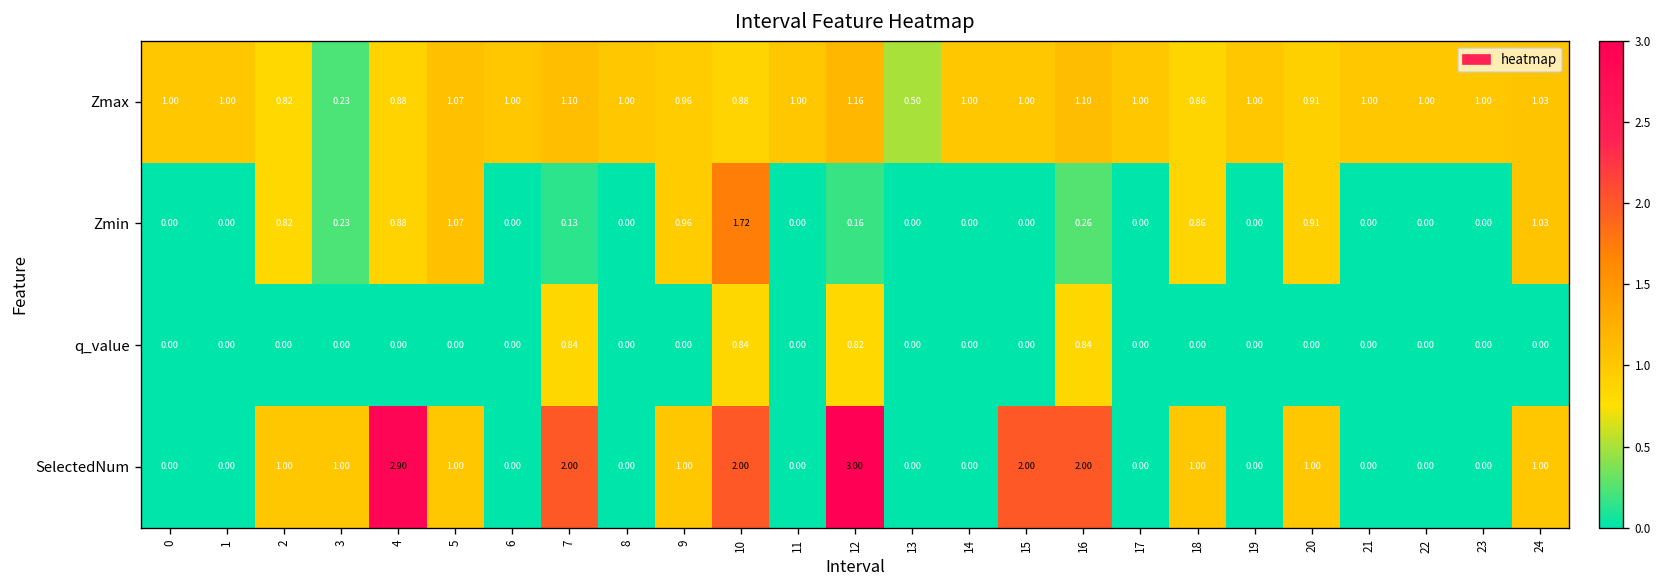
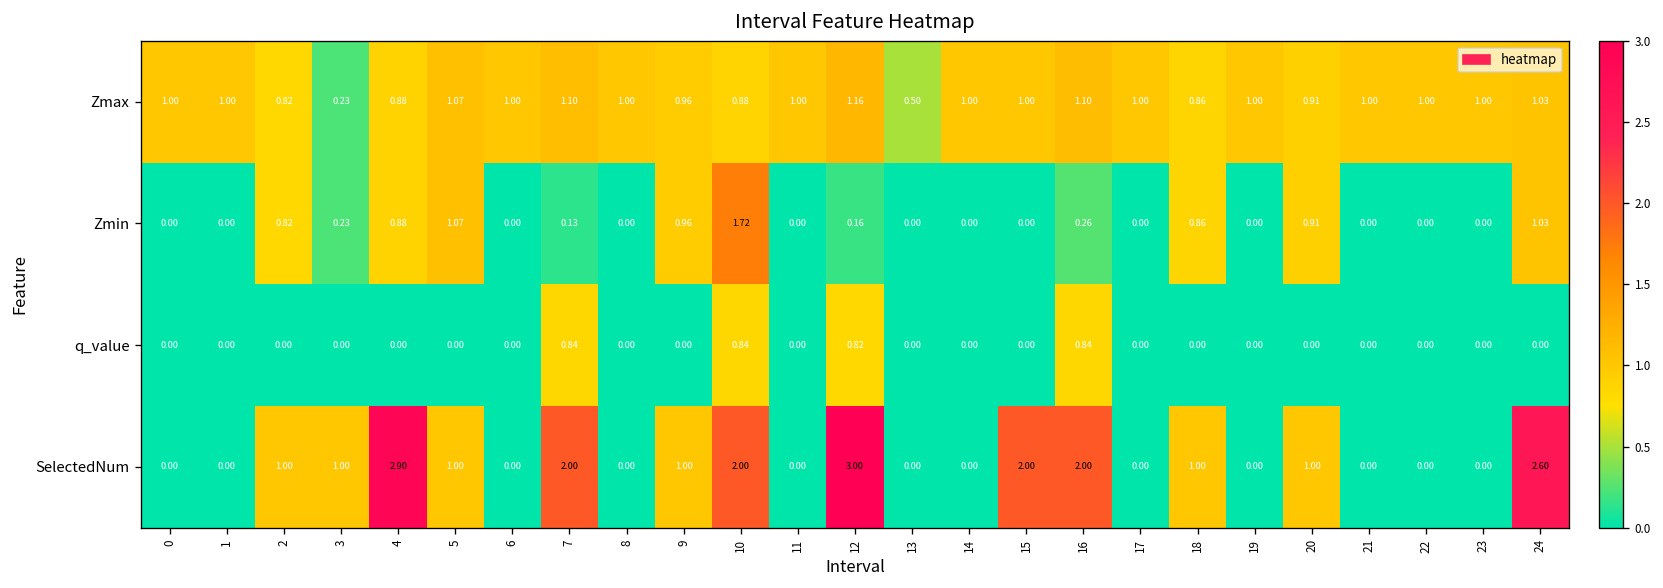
  {
    "Zmax": {
      "0": 1.00,
      "1": 1.00,
      "2": 0.82,
      "3": 0.23,
      "4": 0.88,
      "5": 1.07,
      "6": 1.00,
      "7": 1.10,
      "8": 1.00,
      "9": 0.96,
      "10": 0.88,
      "11": 1.00,
      "12": 1.16,
      "13": 0.50,
      "14": 1.00,
      "15": 1.00,
      "16": 1.10,
      "17": 1.00,
      "18": 0.86,
      "19": 1.00,
      "20": 0.91,
      "21": 1.00,
      "22": 1.00,
      "23": 1.00,
      "24": 1.03
    },
    "Zmin": {
      "0": 0.00,
      "1": 0.00,
      "2": 0.82,
      "3": 0.23,
      "4": 0.88,
      "5": 1.07,
      "6": 0.00,
      "7": 0.13,
      "8": 0.00,
      "9": 0.96,
      "10": 1.72,
      "11": 0.00,
      "12": 0.16,
      "13": 0.00,
      "14": 0.00,
      "15": 0.00,
      "16": 0.26,
      "17": 0.00,
      "18": 0.86,
      "19": 0.00,
      "20": 0.91,
      "21": 0.00,
      "22": 0.00,
      "23": 0.00,
      "24": 1.03
    },
    "q_value": {
      "0": 0.00,
      "1": 0.00,
      "2": 0.00,
      "3": 0.00,
      "4": 0.00,
      "5": 0.00,
      "6": 0.00,
      "7": 0.84,
      "8": 0.00,
      "9": 0.00,
      "10": 0.84,
      "11": 0.00,
      "12": 0.82,
      "13": 0.00,
      "14": 0.00,
      "15": 0.00,
      "16": 0.84,
      "17": 0.00,
      "18": 0.00,
      "19": 0.00,
      "20": 0.00,
      "21": 0.00,
      "22": 0.00,
      "23": 0.00,
      "24": 0.00
    },
    "SelectedNum": {
      "0": 0.00,
      "1": 0.00,
      "2": 1.00,
      "3": 1.00,
      "4": 2.90,
      "5": 1.00,
      "6": 0.00,
      "7": 2.00,
      "8": 0.00,
      "9": 1.00,
      "10": 2.00,
      "11": 0.00,
      "12": 3.00,
      "13": 0.00,
      "14": 0.00,
      "15": 2.00,
      "16": 2.00,
      "17": 0.00,
      "18": 1.00,
      "19": 0.00,
      "20": 1.00,
      "21": 0.00,
      "22": 0.00,
      "23": 0.00,
-     "24": 1.00
+     "24": 2.60
    }
  }
